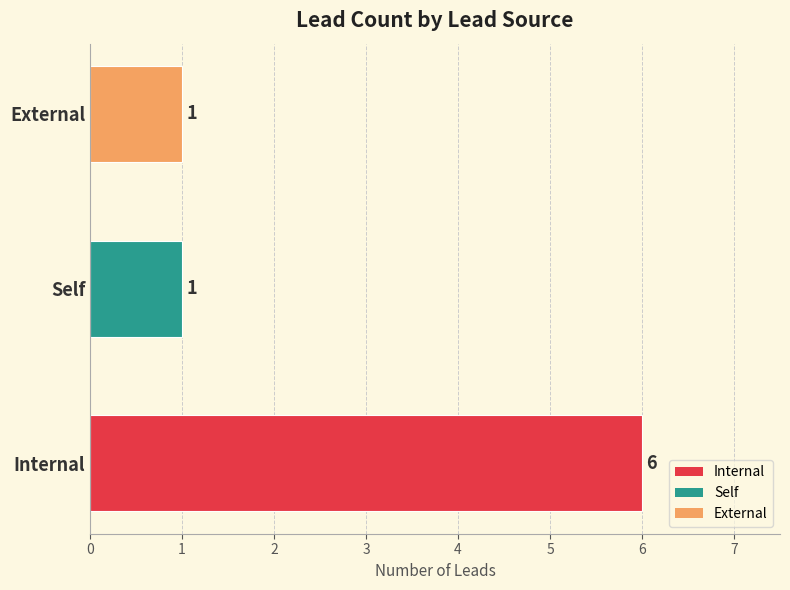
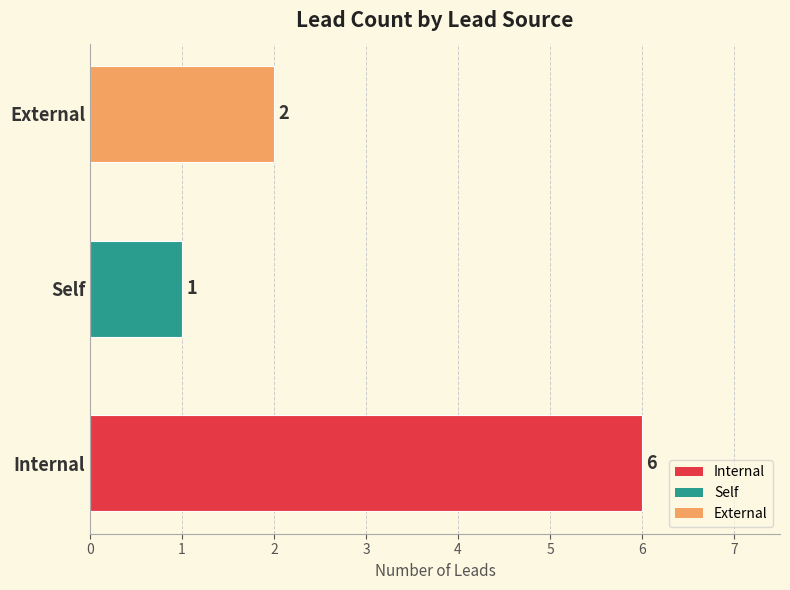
  {
-   "External": 1,
+   "External": 2,
    "Self": 1,
    "Internal": 6
  }
